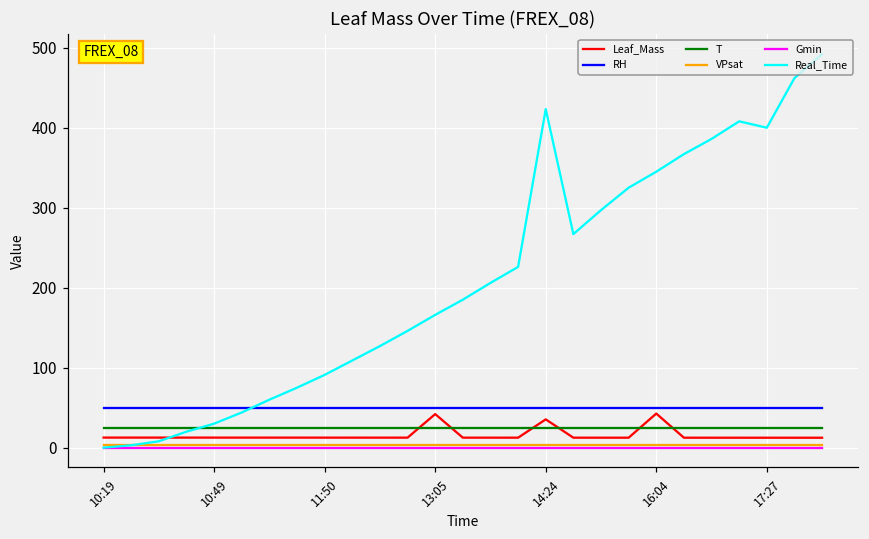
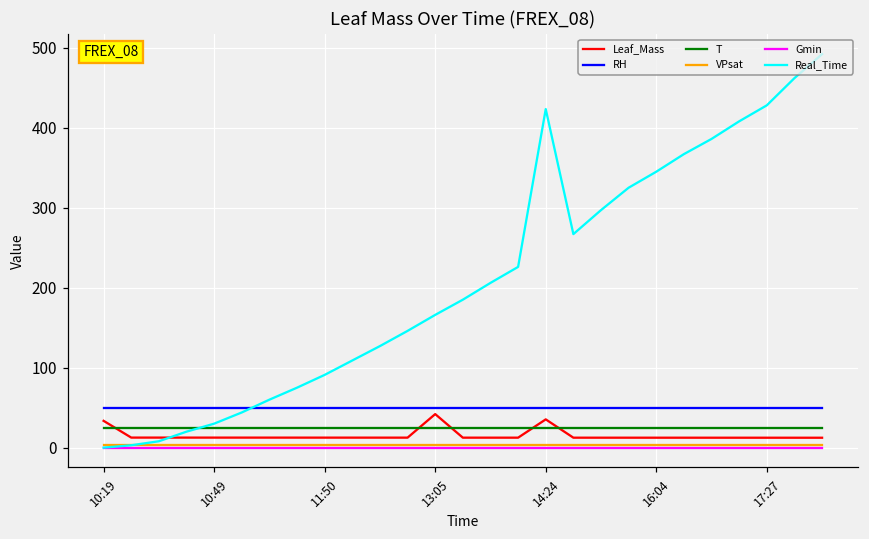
  {
    "Leaf_Mass": {
-     "10:19": 10,
+     "10:19": 30,
      "10:49": 10,
      "11:50": 10,
      "13:05": 40,
      "14:24": 40,
-     "16:04": 40,
+     "16:04": 10,
      "17:27": 10
    },
    "RH": {
      "10:19": 50,
      "10:49": 50,
      "11:50": 50,
      "13:05": 50,
      "14:24": 50,
      "16:04": 50,
      "17:27": 50
    },
    "T": {
      "10:19": 30,
      "10:49": 30,
      "11:50": 30,
      "13:05": 30,
      "14:24": 30,
      "16:04": 30,
      "17:27": 30
    },
    "Real_Time": {
      "10:49": 30,
      "11:50": 90,
      "13:05": 170,
      "14:24": 420,
      "16:04": 350,
-     "17:27": 400
+     "17:27": 430
    }
  }
